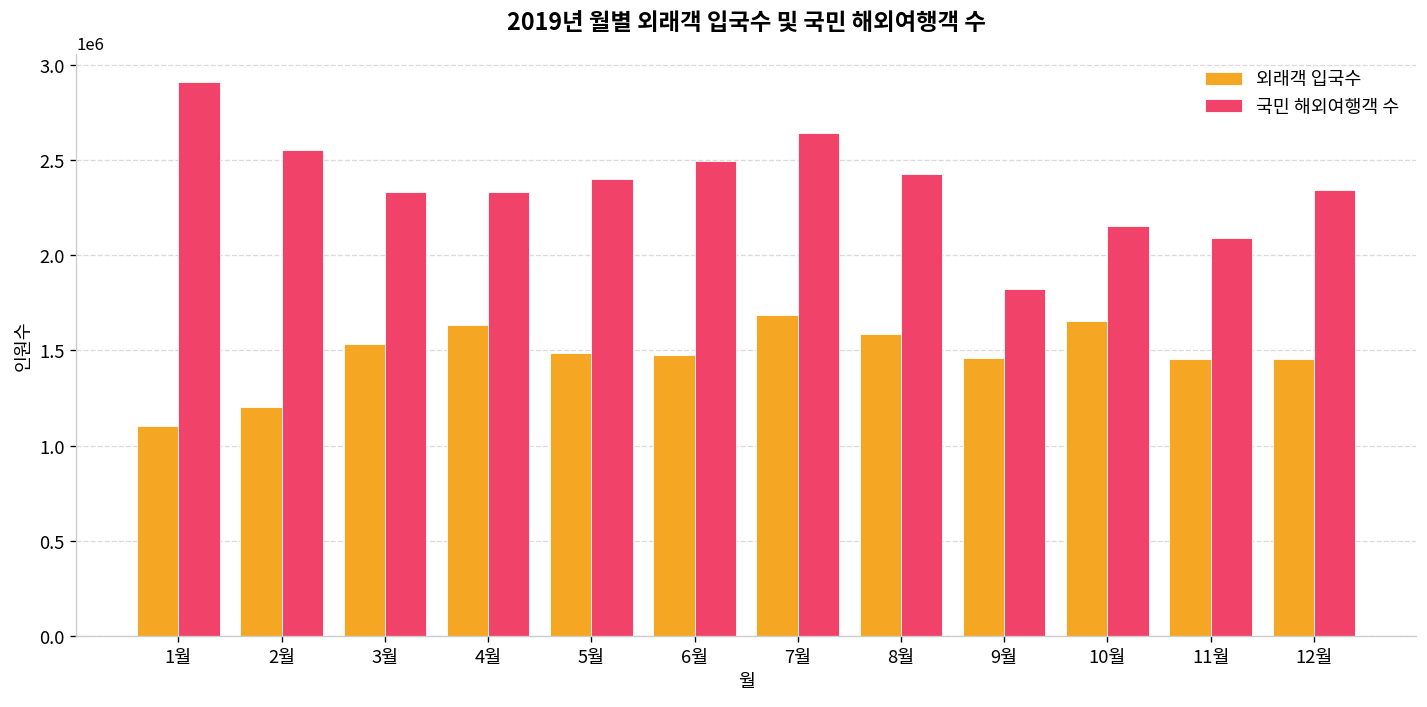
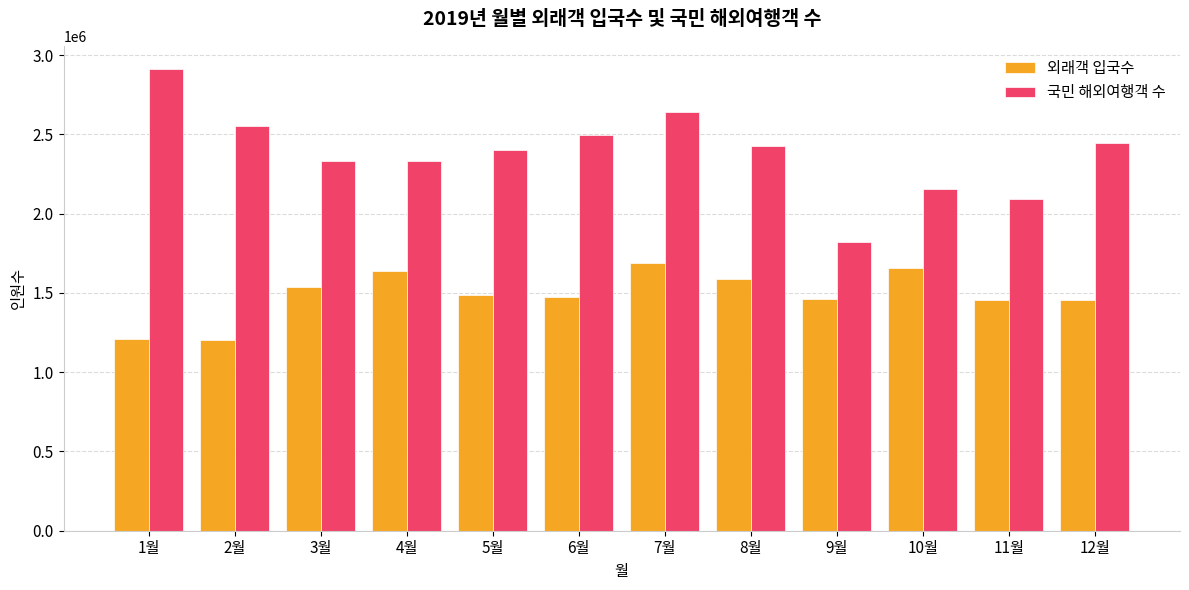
  {
    "외래객 입국수": {
-     "1월": 1100000,
+     "1월": 1210000,
      "2월": 1200000,
      "3월": 1540000,
      "4월": 1640000,
      "5월": 1490000,
      "6월": 1480000,
      "7월": 1690000,
      "8월": 1590000,
      "9월": 1460000,
      "10월": 1660000,
      "11월": 1460000,
      "12월": 1460000
    },
    "국민 해외여행객 수": {
      "1월": 2910000,
      "2월": 2550000,
      "3월": 2330000,
      "4월": 2330000,
      "5월": 2400000,
      "6월": 2500000,
      "7월": 2640000,
      "8월": 2430000,
      "9월": 1820000,
      "10월": 2150000,
      "11월": 2090000,
-     "12월": 2340000
+     "12월": 2440000
    }
  }
